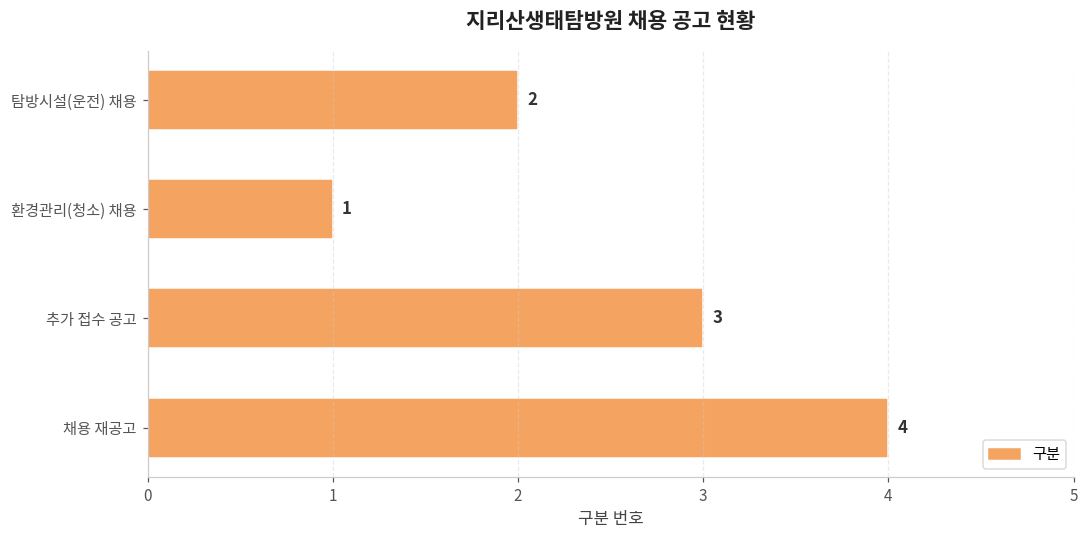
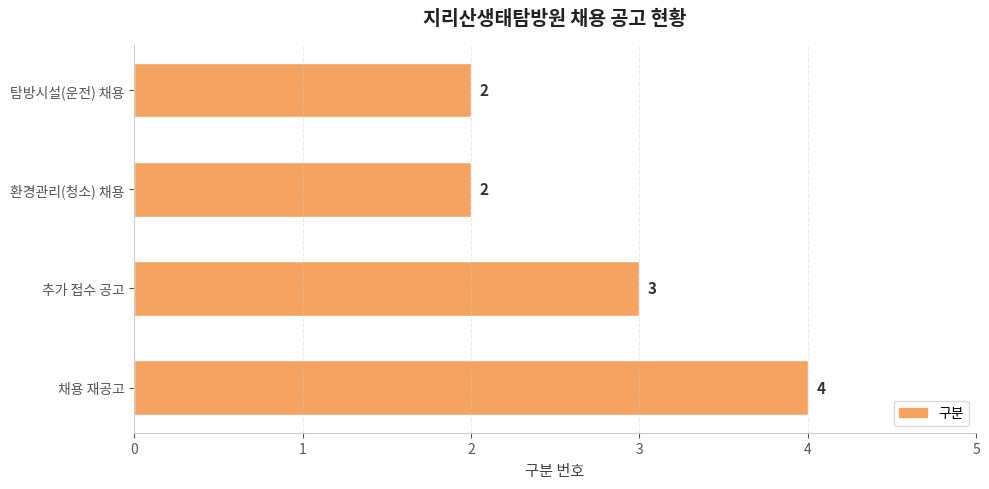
  {
    "탐방시설(운전) 채용": 2,
-   "환경관리(청소) 채용": 1,
+   "환경관리(청소) 채용": 2,
    "추가 접수 공고": 3,
    "채용 재공고": 4
  }
